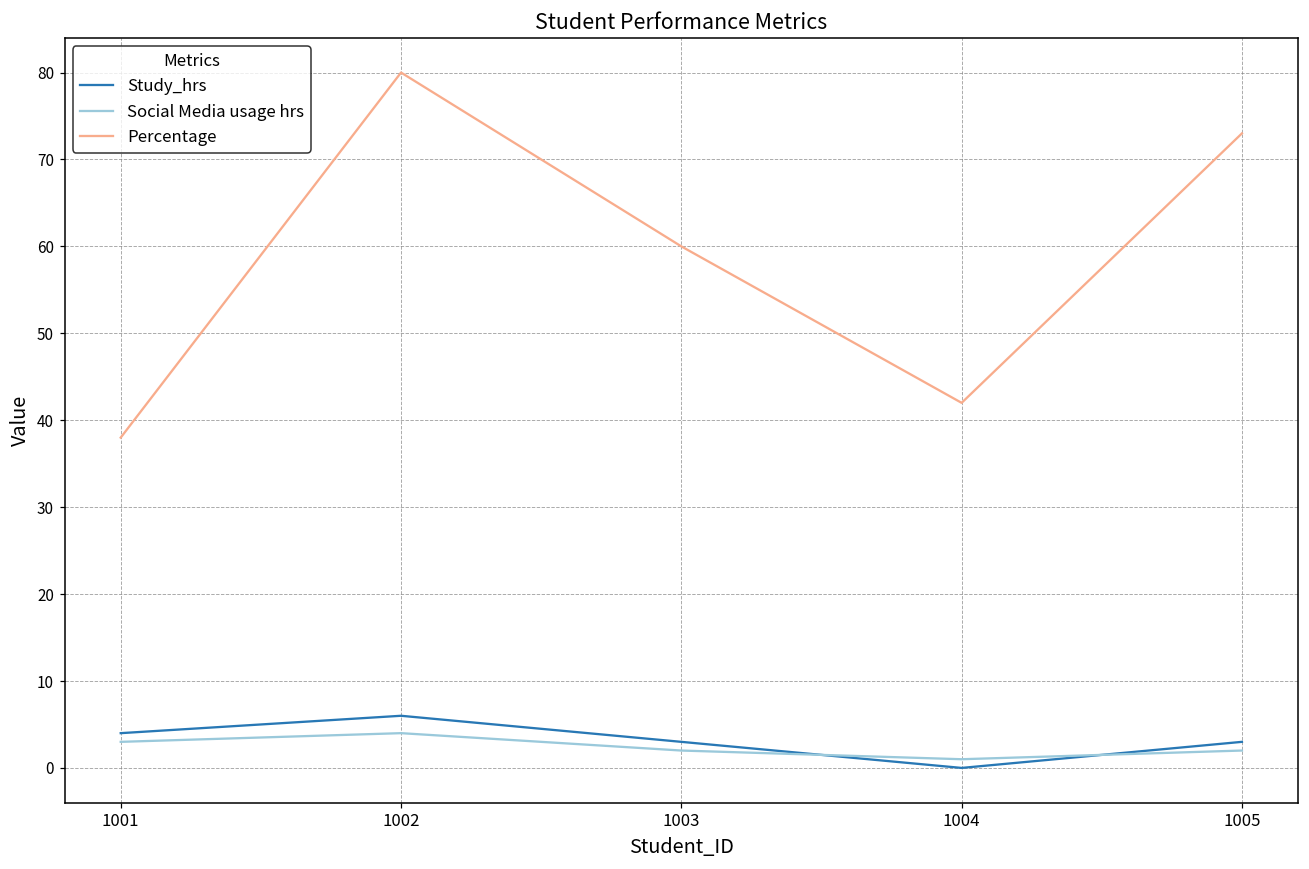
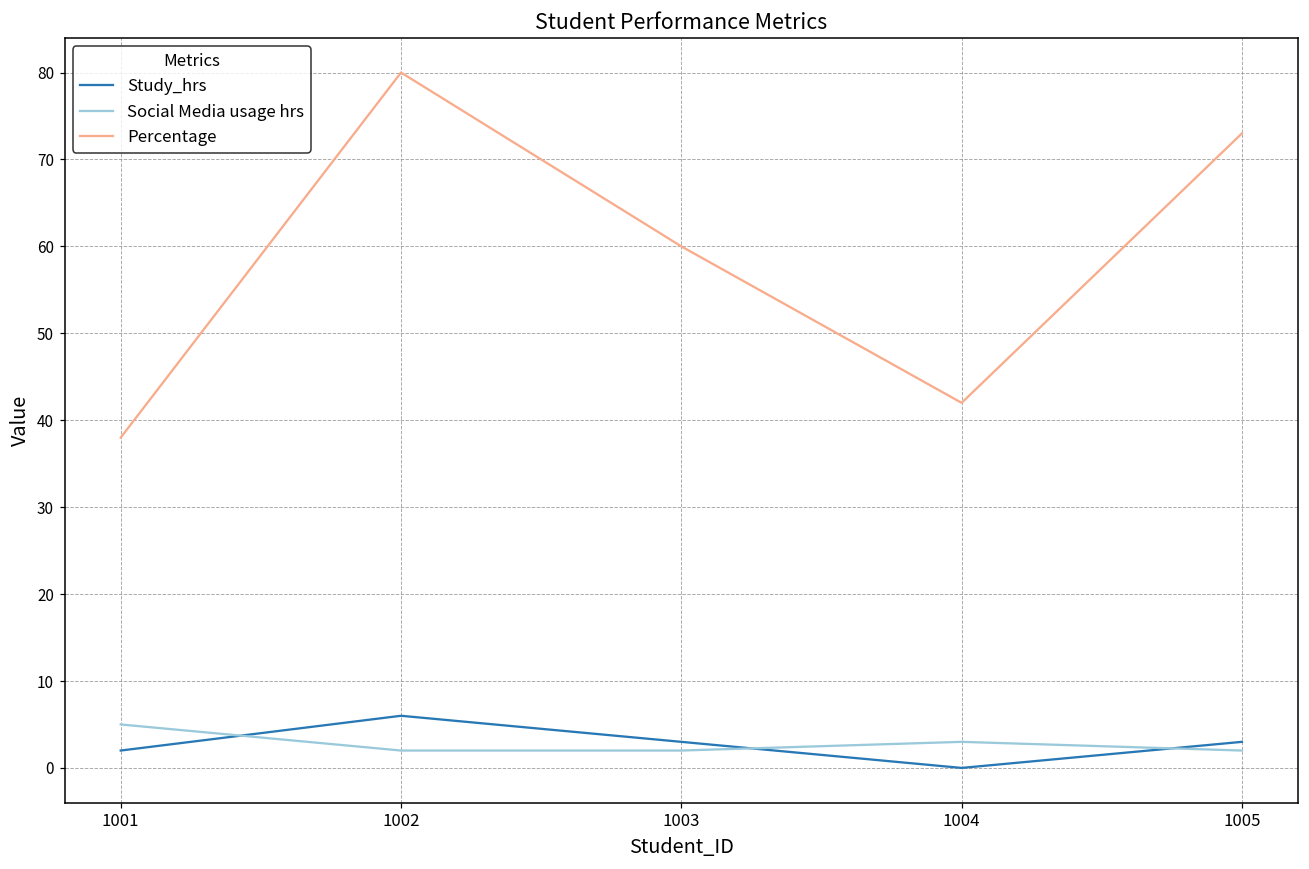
  {
    "Study_hrs": {
-     "1001": 4,
+     "1001": 2,
      "1002": 6,
      "1003": 3,
      "1004": 0,
      "1005": 3
    },
    "Social Media usage hrs": {
-     "1001": 3,
-     "1002": 4,
+     "1001": 5,
+     "1002": 2,
      "1003": 2,
-     "1004": 1,
+     "1004": 3,
      "1005": 2
    },
    "Percentage": {
      "1001": 38,
      "1002": 80,
      "1003": 60,
      "1004": 42,
      "1005": 73
    }
  }
